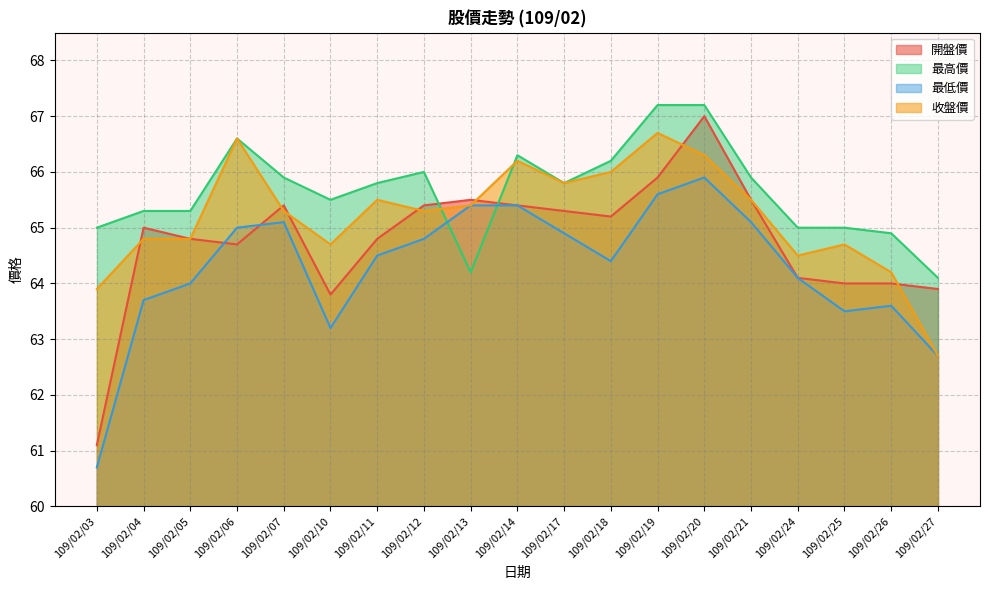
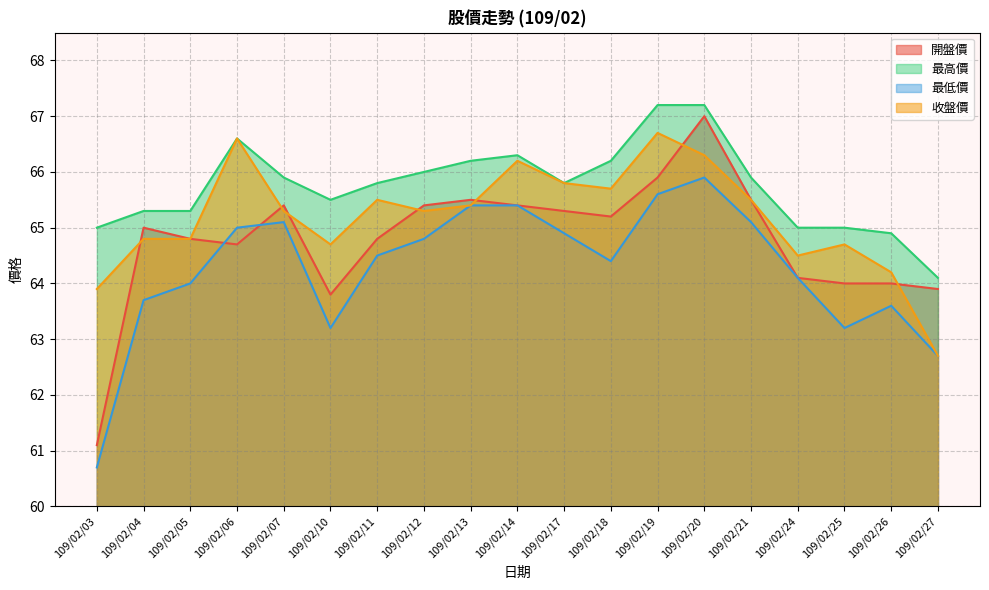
  {
    "開盤價": {
      "109/02/03": 61.1,
      "109/02/04": 65.0,
      "109/02/06": 64.7,
      "109/02/07": 65.4,
      "109/02/10": 63.8,
      "109/02/11": 64.8,
      "109/02/12": 65.4,
      "109/02/13": 65.5,
      "109/02/17": 65.3,
      "109/02/18": 65.2,
      "109/02/19": 65.9,
      "109/02/20": 67.0,
      "109/02/25": 64.0,
      "109/02/26": 64.0,
      "109/02/27": 63.9
    },
    "最高價": {
      "109/02/03": 65.0,
      "109/02/04": 65.3,
      "109/02/05": 65.3,
      "109/02/07": 65.9,
      "109/02/10": 65.5,
      "109/02/11": 65.8,
      "109/02/12": 66.0,
-     "109/02/13": 64.2,
+     "109/02/13": 66.2,
      "109/02/14": 66.3,
      "109/02/18": 66.2,
      "109/02/19": 67.2,
      "109/02/20": 67.2,
      "109/02/21": 65.9,
      "109/02/24": 65.0,
      "109/02/25": 65.0,
      "109/02/26": 64.9,
      "109/02/27": 64.1
    },
    "最低價": {
      "109/02/03": 60.7,
      "109/02/04": 63.7,
      "109/02/05": 64.0,
      "109/02/06": 65.0,
      "109/02/07": 65.1,
      "109/02/10": 63.2,
      "109/02/11": 64.5,
      "109/02/12": 64.8,
      "109/02/17": 64.9,
      "109/02/18": 64.4,
      "109/02/19": 65.6,
      "109/02/20": 65.9,
      "109/02/21": 65.1,
-     "109/02/25": 63.5,
+     "109/02/25": 63.2,
      "109/02/26": 63.6
    },
    "收盤價": {
      "109/02/03": 63.9,
      "109/02/04": 64.8,
      "109/02/07": 65.3,
      "109/02/10": 64.7,
      "109/02/11": 65.5,
      "109/02/12": 65.3,
      "109/02/14": 66.2,
-     "109/02/18": 66.0,
+     "109/02/18": 65.7,
      "109/02/19": 66.7,
      "109/02/20": 66.3,
      "109/02/24": 64.5,
      "109/02/25": 64.7,
      "109/02/26": 64.2
    }
  }
